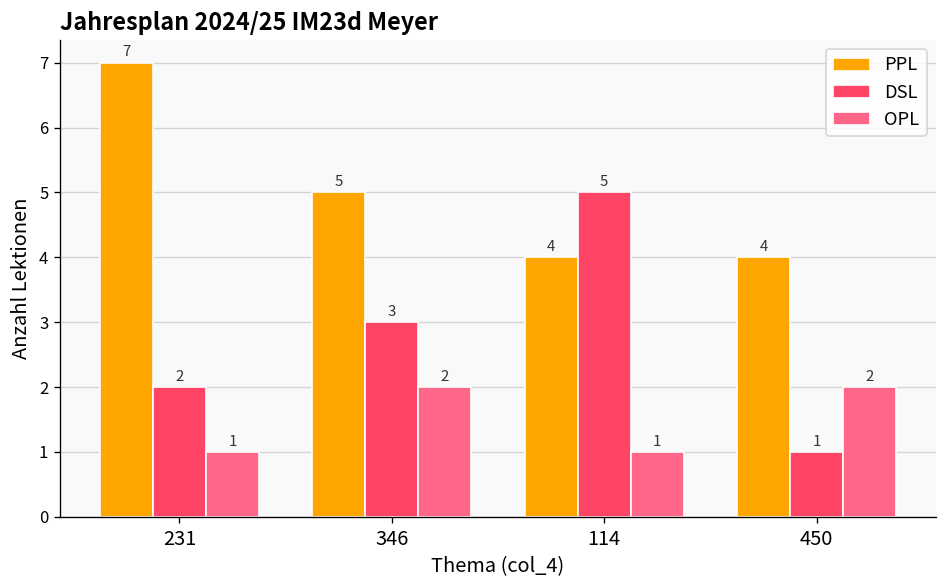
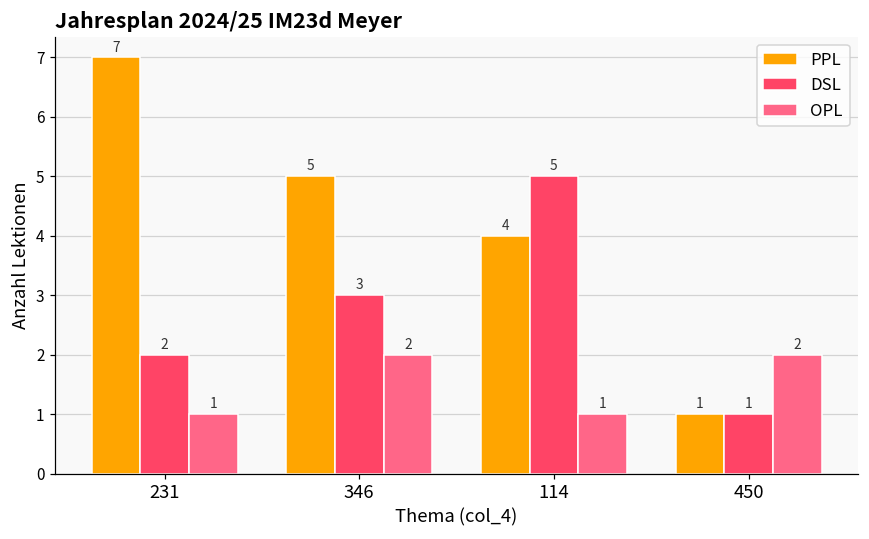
  {
    "PPL": {
      "231": 7,
      "346": 5,
      "114": 4,
-     "450": 4
+     "450": 1
    }
  }
